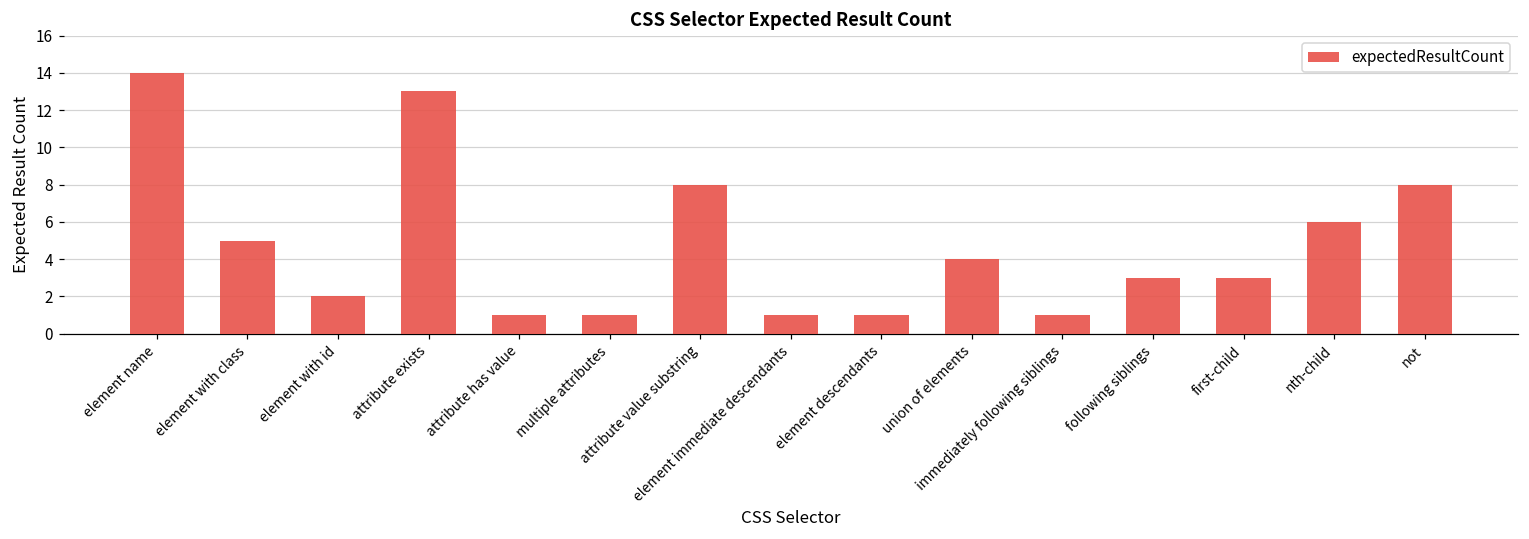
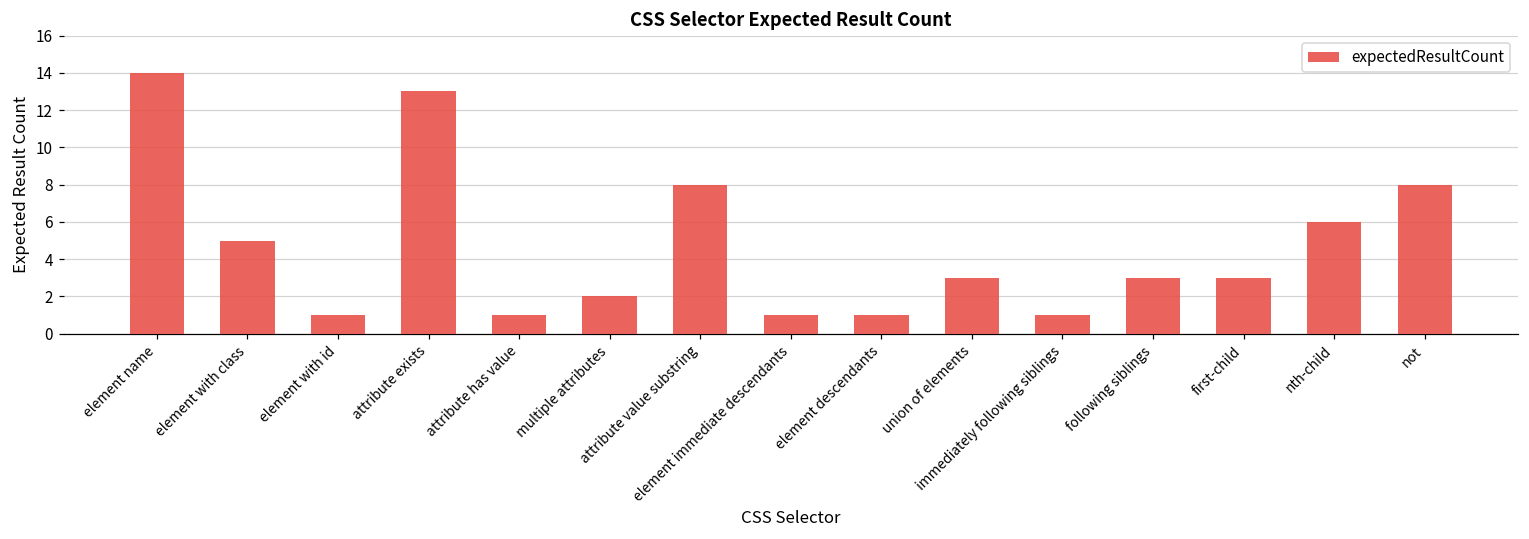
  {
    "element name": 14,
    "element with class": 5,
-   "element with id": 2,
+   "element with id": 1,
    "attribute exists": 13,
    "attribute has value": 1,
-   "multiple attributes": 1,
+   "multiple attributes": 2,
    "attribute value substring": 8,
    "element immediate descendants": 1,
    "element descendants": 1,
-   "union of elements": 4,
+   "union of elements": 3,
    "immediately following siblings": 1,
    "following siblings": 3,
    "first-child": 3,
    "nth-child": 6,
    "not": 8
  }
